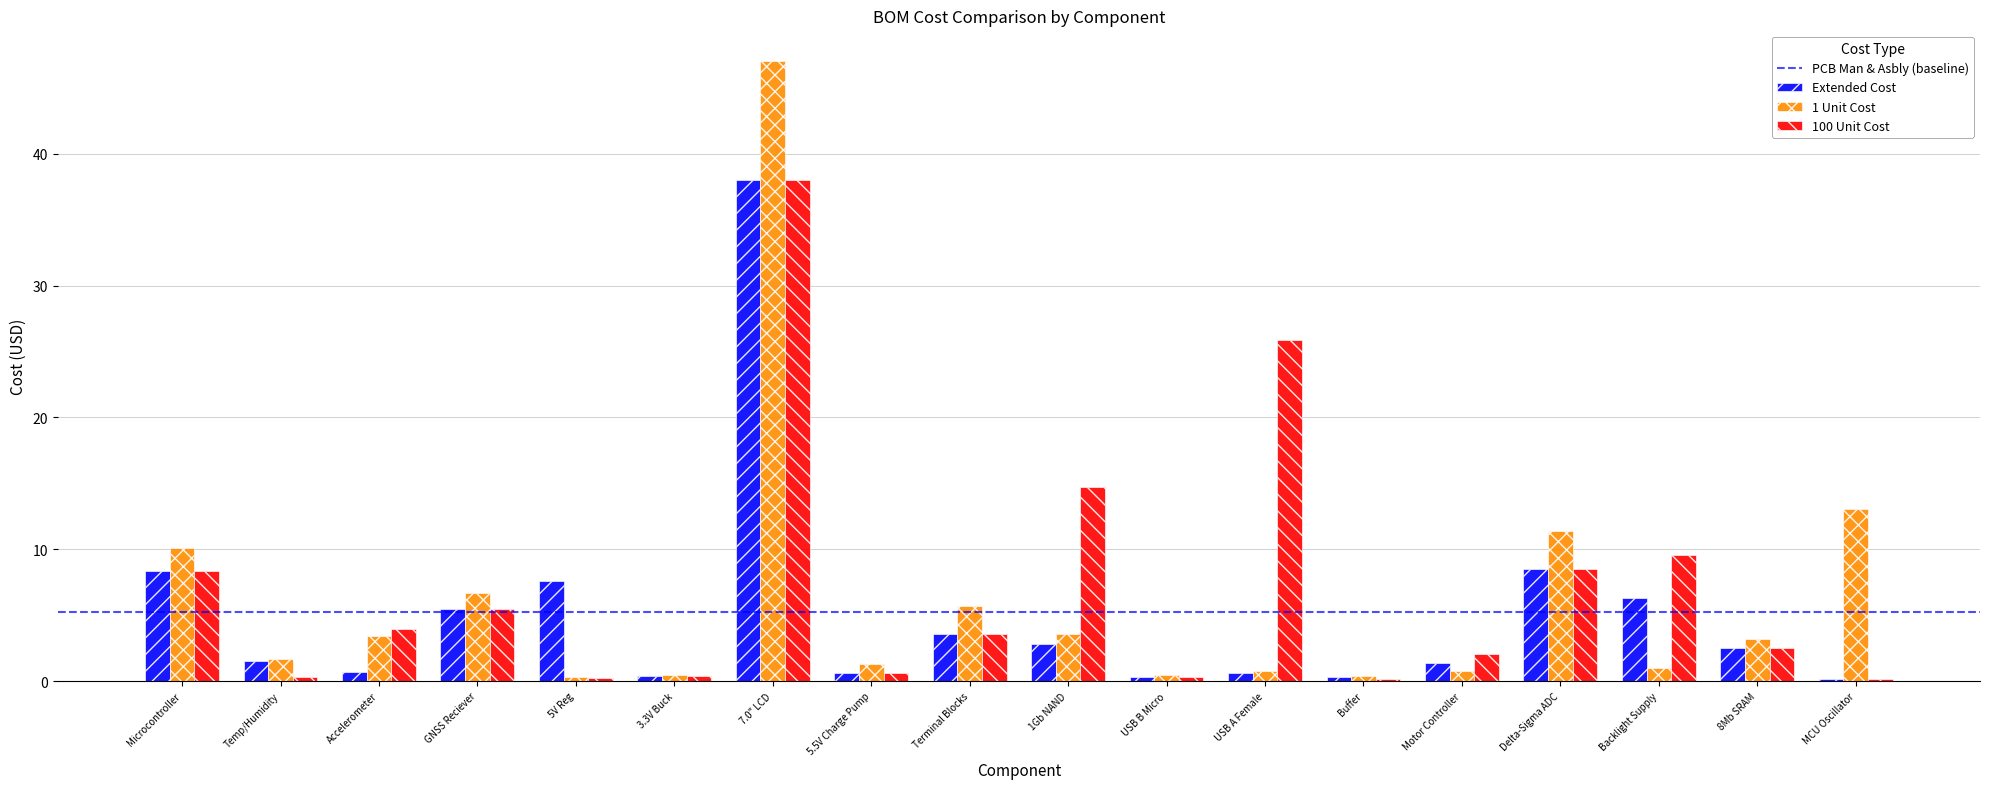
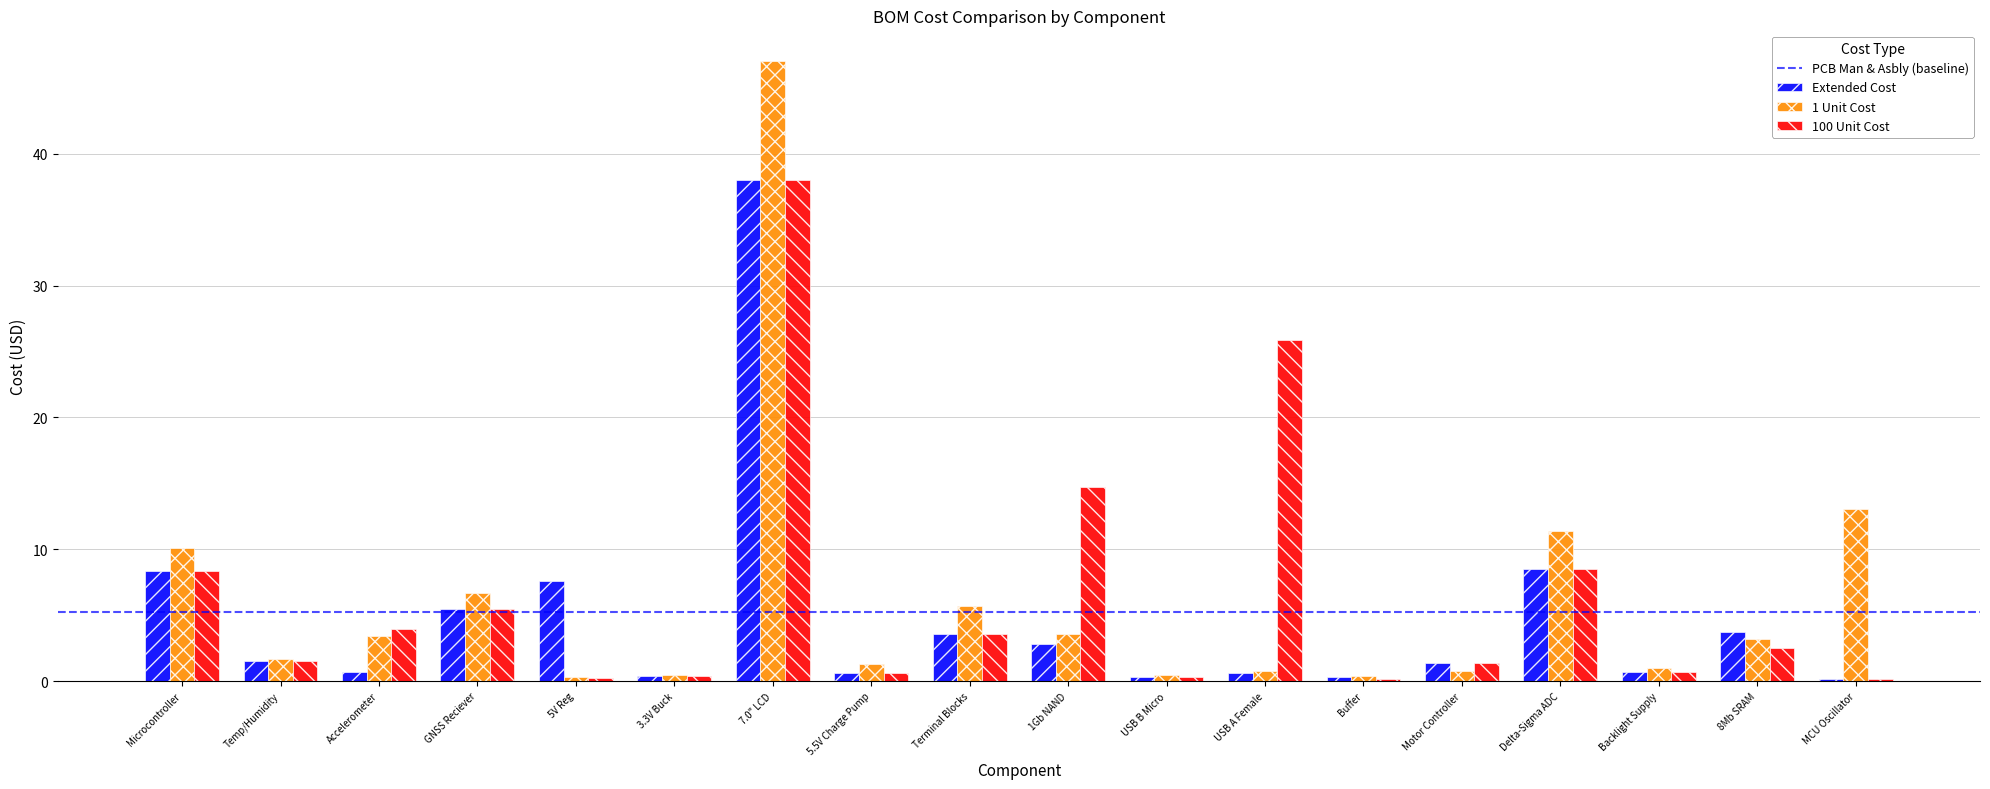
  {
    "Extended Cost": {
      "Microcontroller": 8.4,
      "Temp/Humidity": 1.5,
      "Accelerometer": 0.7,
      "GNSS Reciever": 5.5,
      "5V Reg": 7.6,
      "3.3V Buck": 0.4,
      "7.0\" LCD": 38.0,
      "5.5V Charge Pump": 0.6,
      "Terminal Blocks": 3.5,
      "1Gb NAND": 2.8,
      "USB B Micro": 0.3,
      "USB A Female": 0.6,
      "Buffer": 0.3,
      "Motor Controller": 1.4,
      "Delta-Sigma ADC": 8.5,
-     "Backlight Supply": 6.3,
-     "8Mb SRAM": 2.5
+     "Backlight Supply": 0.7,
+     "8Mb SRAM": 3.7
    },
    "1 Unit Cost": {
      "Microcontroller": 10.1,
      "Temp/Humidity": 1.7,
      "Accelerometer": 3.4,
      "GNSS Reciever": 6.7,
      "5V Reg": 0.3,
      "3.3V Buck": 0.5,
      "7.0\" LCD": 47.0,
      "5.5V Charge Pump": 1.3,
      "Terminal Blocks": 5.7,
      "1Gb NAND": 3.6,
      "USB B Micro": 0.5,
      "USB A Female": 0.8,
      "Buffer": 0.4,
      "Motor Controller": 0.8,
      "Delta-Sigma ADC": 11.4,
      "Backlight Supply": 1.0,
      "8Mb SRAM": 3.2,
      "MCU Oscillator": 13.1
    },
    "100 Unit Cost": {
      "Microcontroller": 8.4,
-     "Temp/Humidity": 0.3,
+     "Temp/Humidity": 1.5,
      "Accelerometer": 4.0,
      "GNSS Reciever": 5.5,
      "5V Reg": 0.3,
      "3.3V Buck": 0.4,
      "7.0\" LCD": 38.0,
      "5.5V Charge Pump": 0.6,
      "Terminal Blocks": 3.5,
      "1Gb NAND": 14.7,
      "USB B Micro": 0.3,
      "USB A Female": 25.9,
-     "Motor Controller": 2.1,
+     "Motor Controller": 1.4,
      "Delta-Sigma ADC": 8.5,
-     "Backlight Supply": 9.6,
+     "Backlight Supply": 0.7,
      "8Mb SRAM": 2.5
    }
  }
